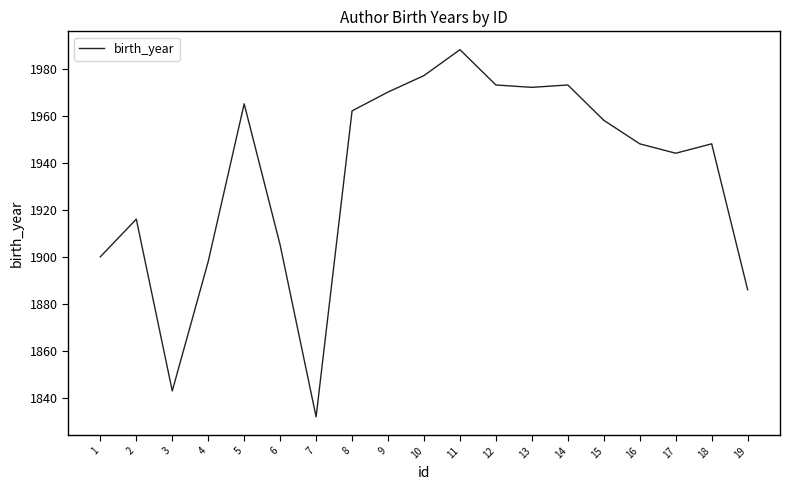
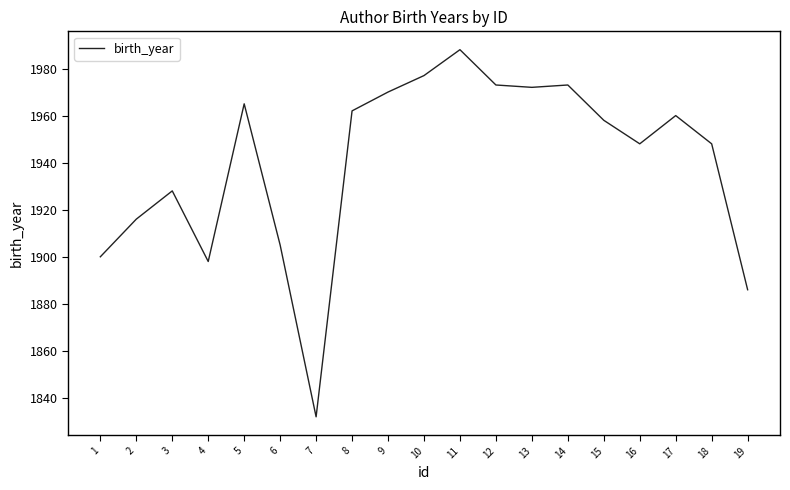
  {
    "1": 1900,
    "2": 1916,
-   "3": 1843,
+   "3": 1928,
    "4": 1898,
    "5": 1965,
    "6": 1905,
    "7": 1832,
    "8": 1962,
    "9": 1970,
    "10": 1977,
    "11": 1988,
    "12": 1973,
    "13": 1972,
    "14": 1973,
    "15": 1958,
    "16": 1948,
-   "17": 1944,
+   "17": 1960,
    "18": 1948,
    "19": 1886
  }
